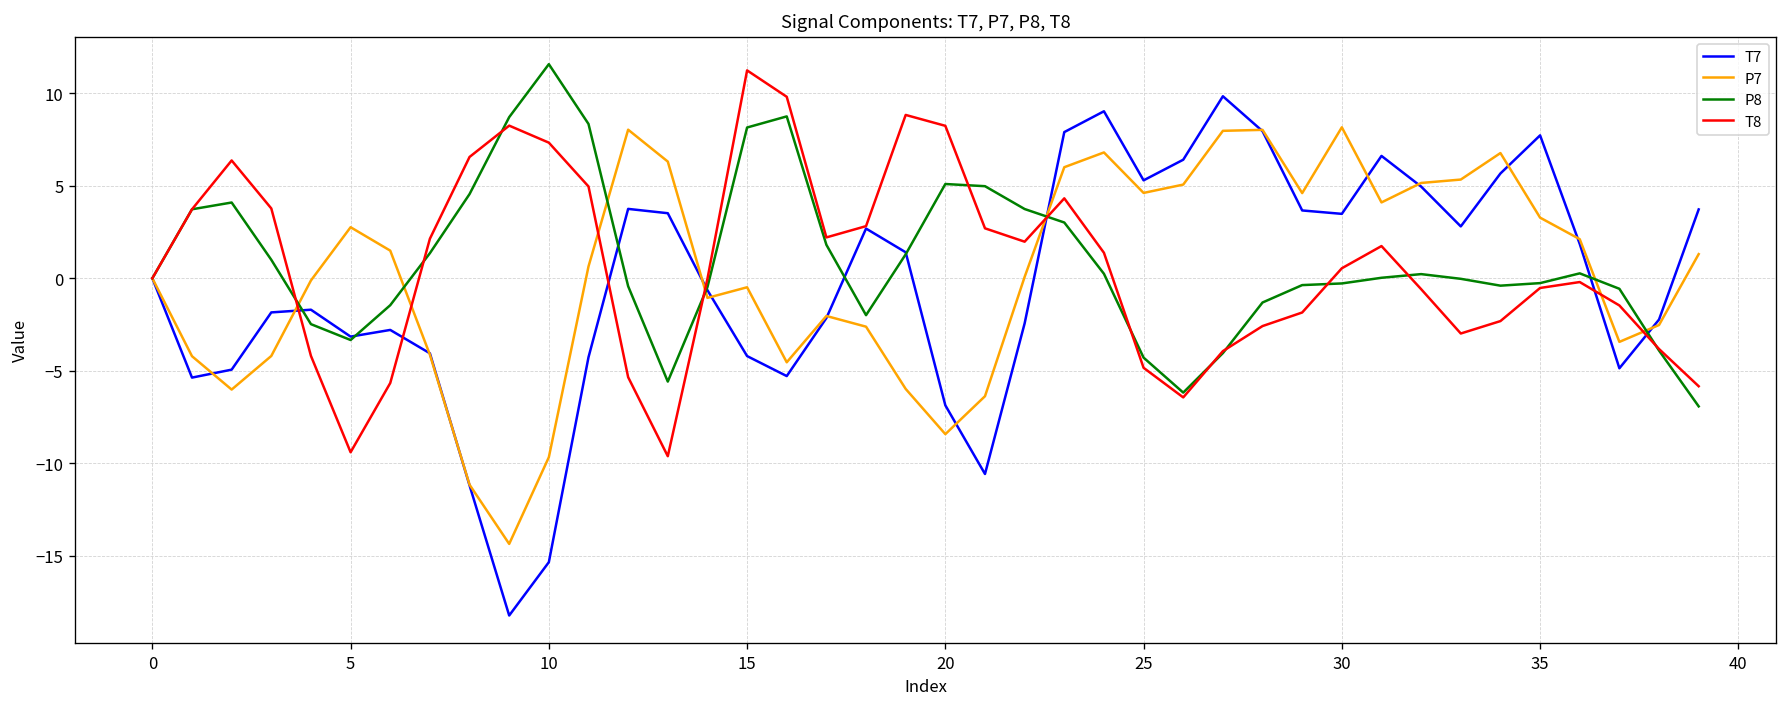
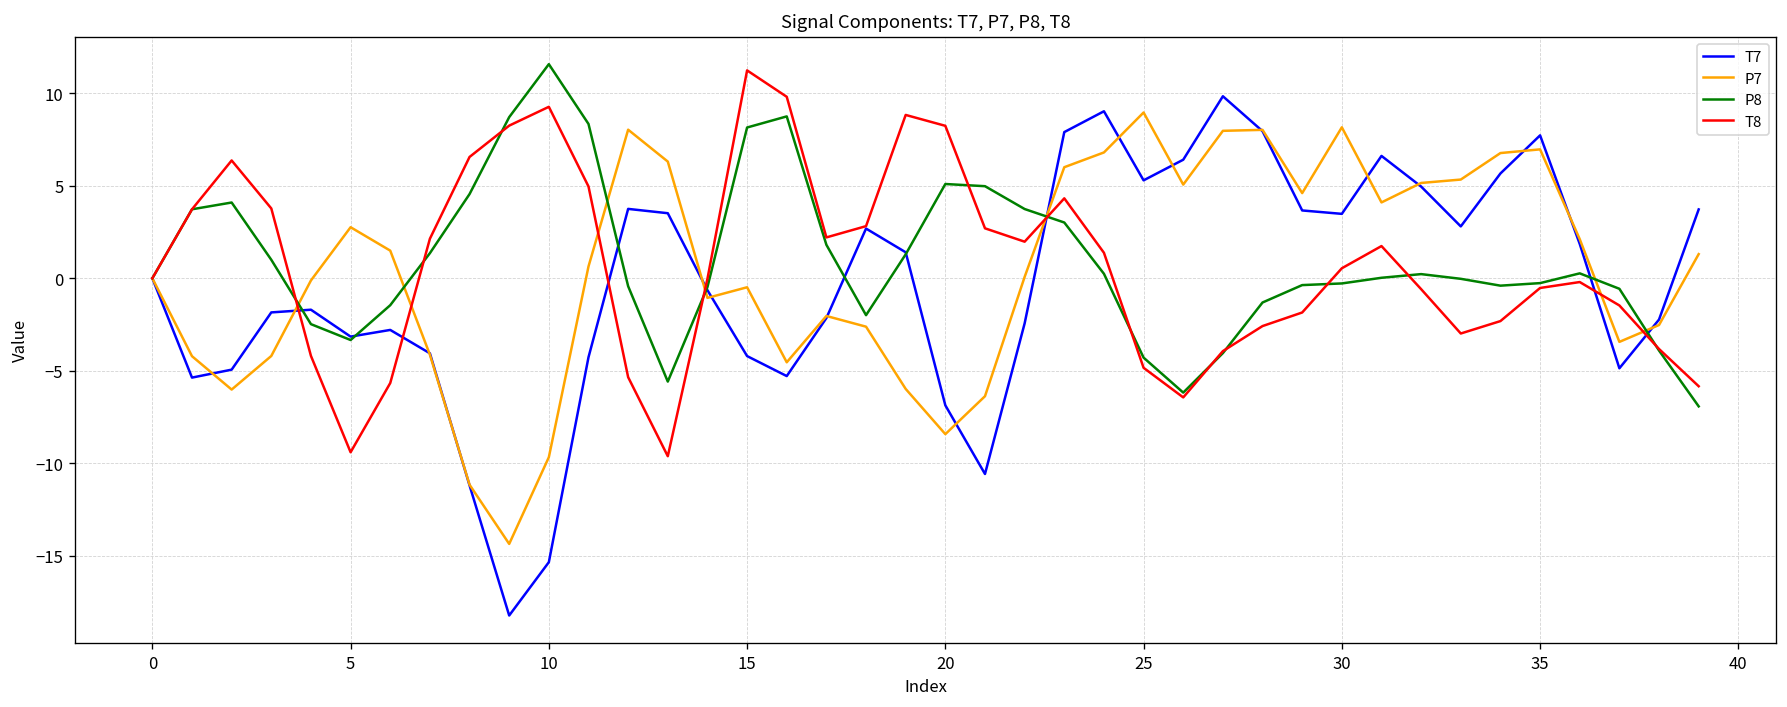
  {
    "T7": {
      "5": -3.2,
      "10": -15.4,
      "15": -4.2,
      "20": -6.9,
      "25": 5.3,
      "30": 3.5,
      "35": 7.7
    },
    "P7": {
      "5": 2.8,
      "10": -9.7,
      "15": -0.5,
      "20": -8.4,
-     "25": 4.6,
+     "25": 9.0,
      "30": 8.2,
-     "35": 3.3
+     "35": 7.0
    },
    "P8": {
      "5": -3.3,
      "10": 11.6,
      "15": 8.2,
      "20": 5.1,
      "25": -4.3,
      "30": -0.3,
      "35": -0.3
    },
    "T8": {
      "5": -9.4,
-     "10": 7.3,
+     "10": 9.3,
      "15": 11.2,
      "20": 8.2,
      "25": -4.8,
      "30": 0.5,
      "35": -0.5
    }
  }
